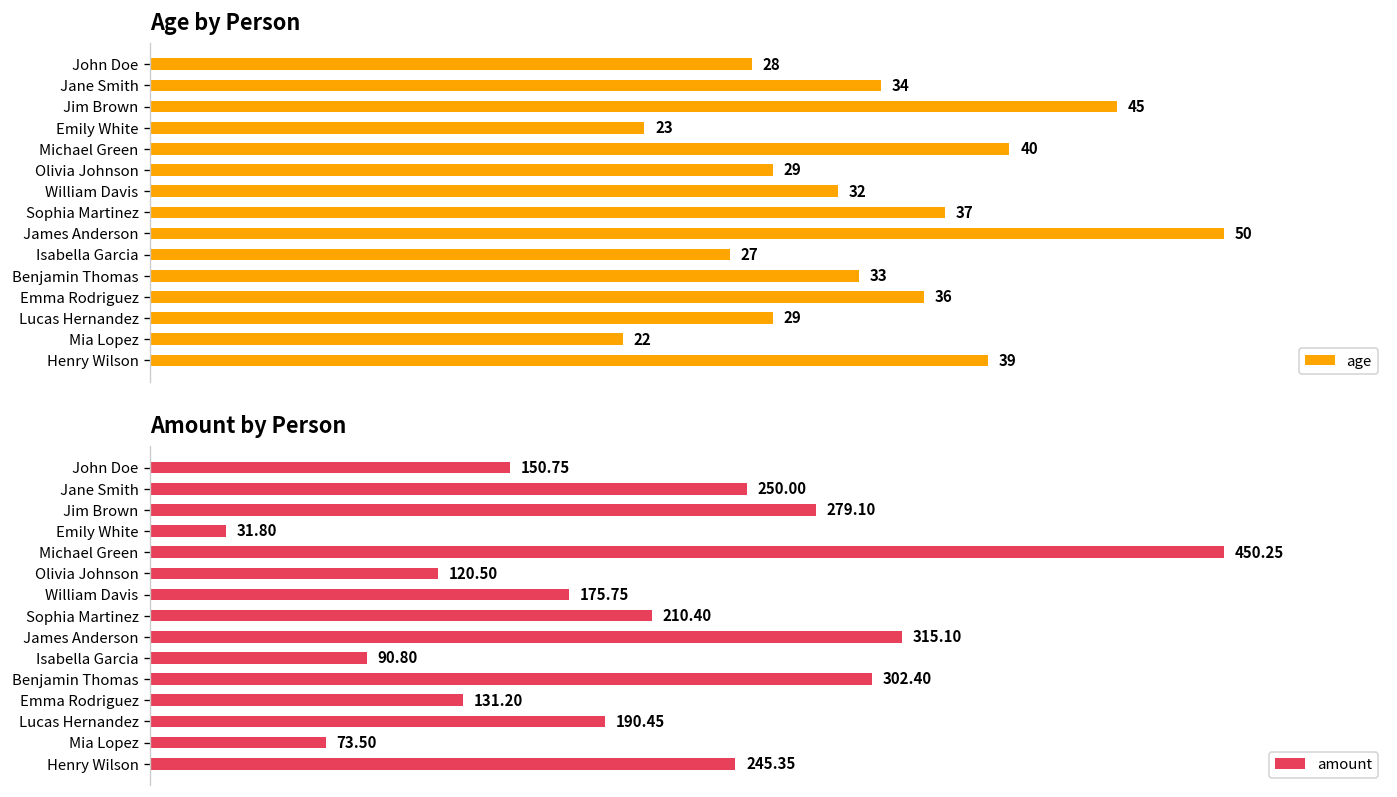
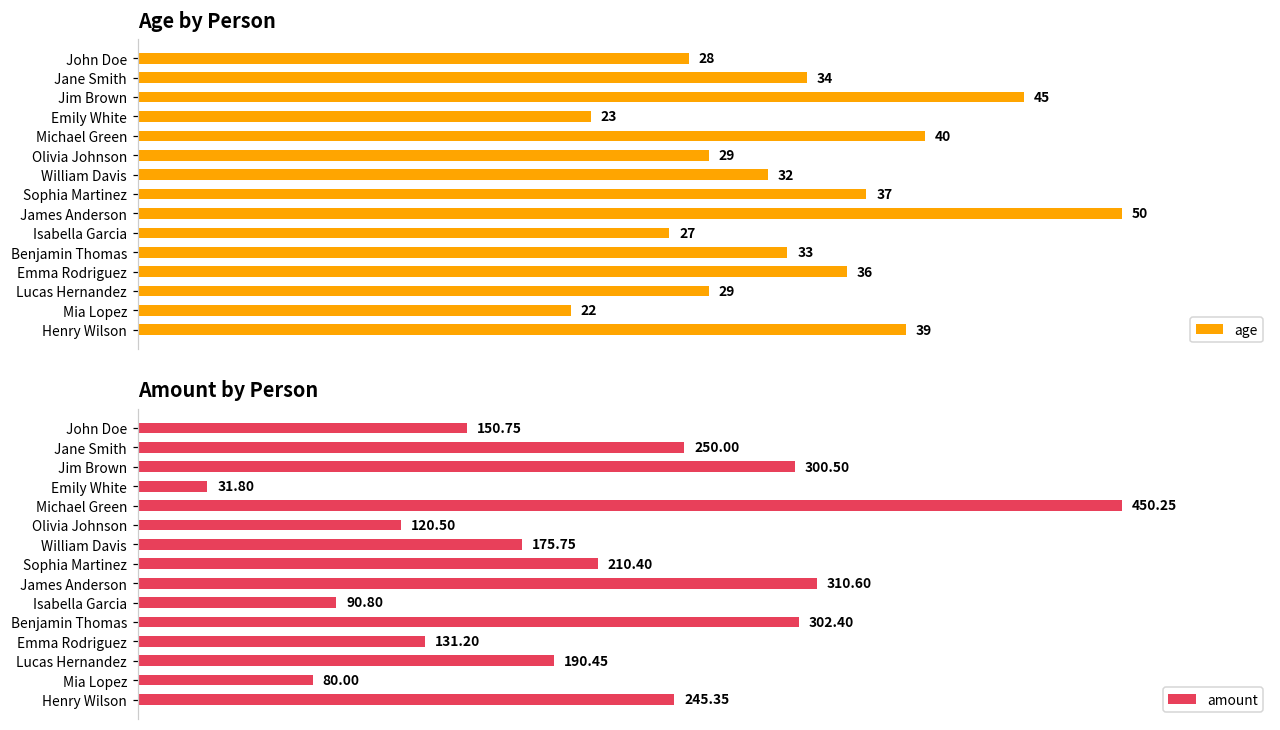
  {
    "Age by Person": {
      "John Doe": 28,
      "Jane Smith": 34,
      "Jim Brown": 45,
      "Emily White": 23,
      "Michael Green": 40,
      "Olivia Johnson": 29,
      "William Davis": 32,
      "Sophia Martinez": 37,
      "James Anderson": 50,
      "Isabella Garcia": 27,
      "Benjamin Thomas": 33,
      "Emma Rodriguez": 36,
      "Lucas Hernandez": 29,
      "Mia Lopez": 22,
      "Henry Wilson": 39
    },
    "Amount by Person": {
      "John Doe": 150.75,
      "Jane Smith": 250.00,
-     "Jim Brown": 279.10,
+     "Jim Brown": 300.50,
      "Emily White": 31.80,
      "Michael Green": 450.25,
      "Olivia Johnson": 120.50,
      "William Davis": 175.75,
      "Sophia Martinez": 210.40,
-     "James Anderson": 315.10,
+     "James Anderson": 310.60,
      "Isabella Garcia": 90.80,
      "Benjamin Thomas": 302.40,
      "Emma Rodriguez": 131.20,
      "Lucas Hernandez": 190.45,
-     "Mia Lopez": 73.50,
+     "Mia Lopez": 80.00,
      "Henry Wilson": 245.35
    }
  }
